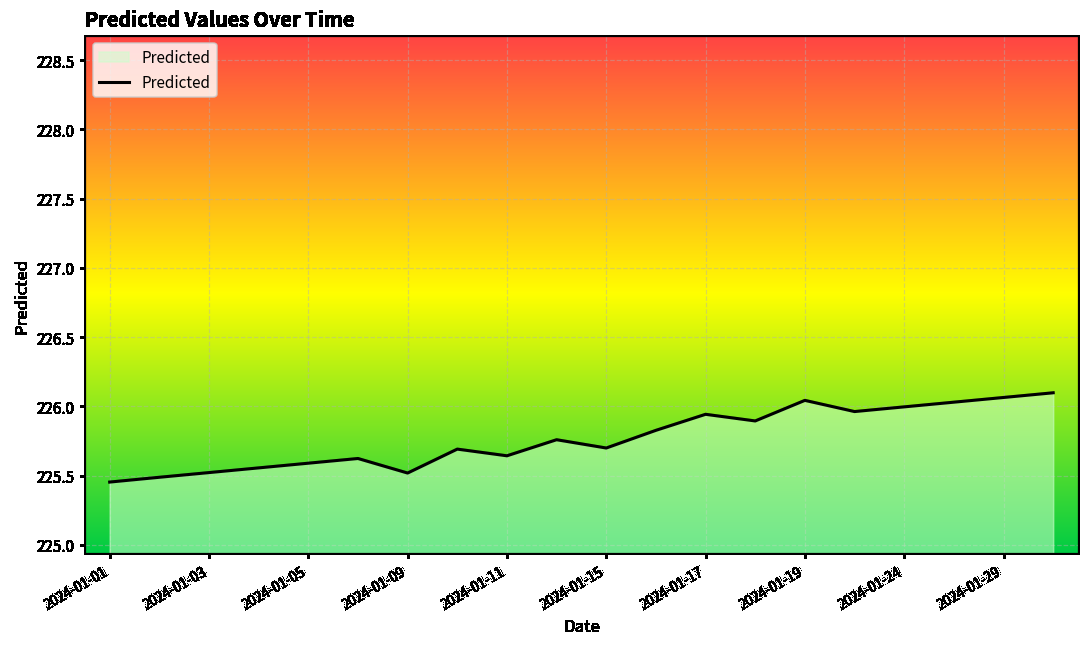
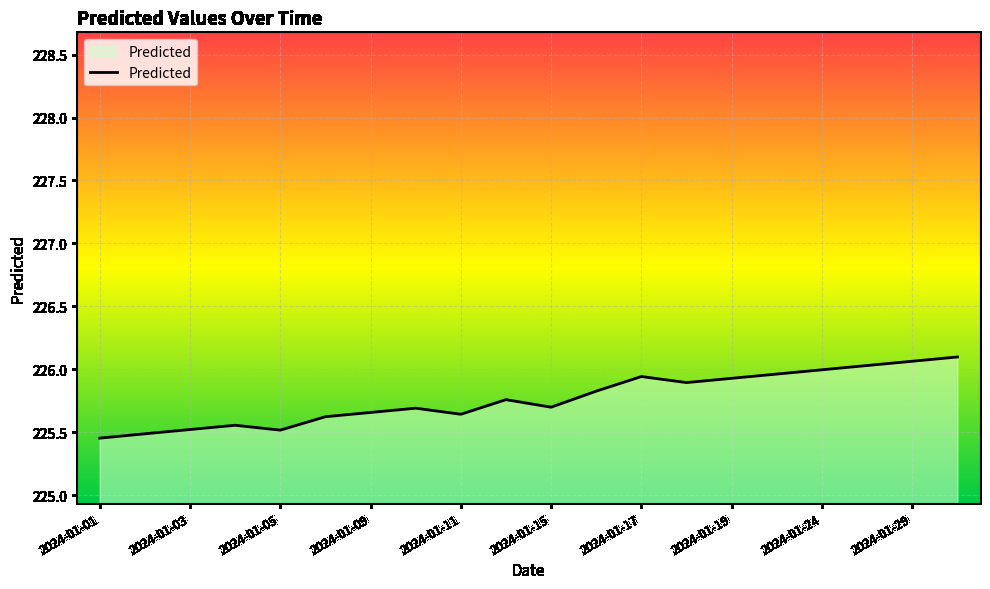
  {
    "2024-01-01": 225.45,
    "2024-01-03": 225.52,
-   "2024-01-05": 225.59,
-   "2024-01-09": 225.52,
+   "2024-01-05": 225.52,
+   "2024-01-09": 225.66,
    "2024-01-11": 225.64,
    "2024-01-15": 225.70,
    "2024-01-17": 225.94,
-   "2024-01-19": 226.04,
+   "2024-01-19": 225.93,
    "2024-01-24": 226.00,
    "2024-01-29": 226.06
  }
